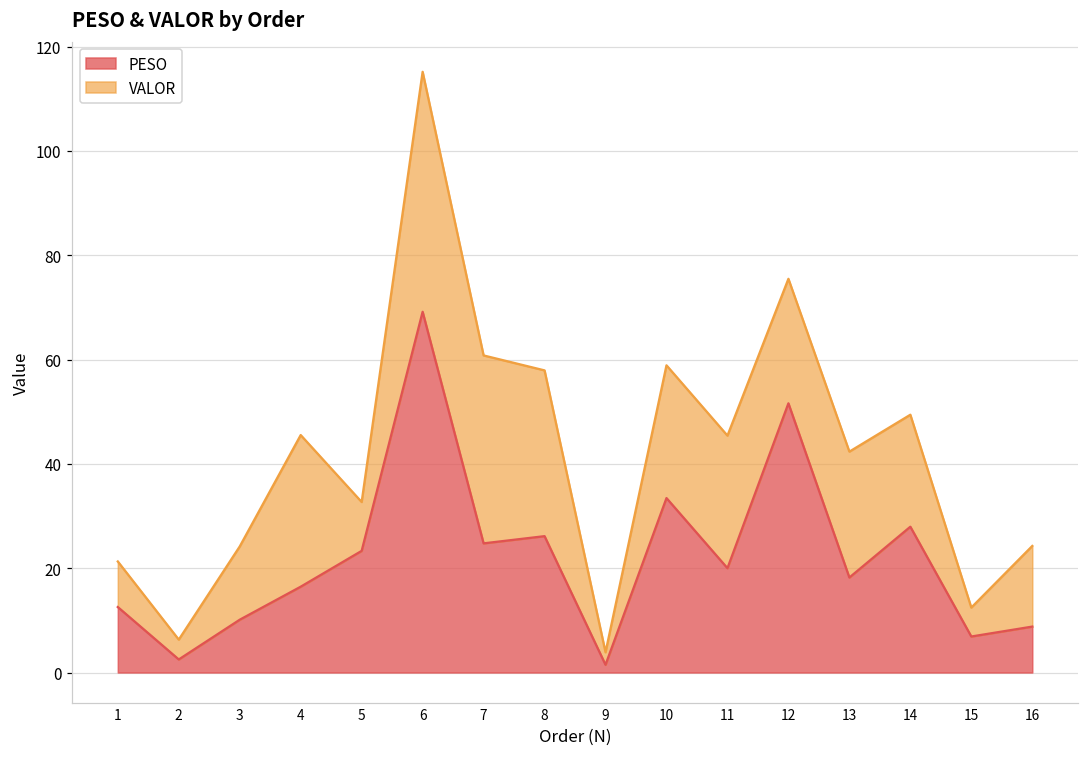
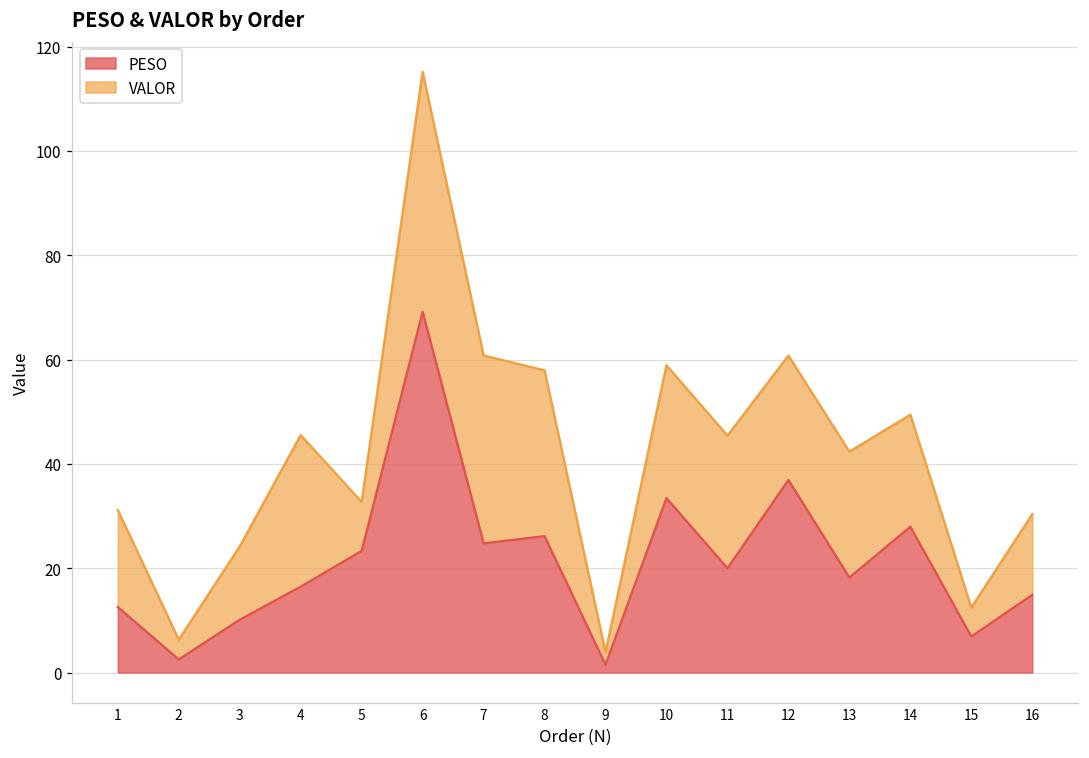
  {
    "PESO": {
      "1": 13,
      "2": 3,
      "3": 10,
      "4": 16,
      "5": 23,
      "6": 69,
      "7": 25,
      "8": 26,
      "9": 1,
      "10": 33,
      "11": 20,
-     "12": 52,
+     "12": 37,
      "13": 18,
      "14": 28,
      "15": 7,
-     "16": 9
+     "16": 15
    },
    "VALOR": {
-     "1": 9,
+     "1": 19,
      "2": 4,
      "3": 14,
      "4": 29,
      "5": 9,
      "6": 46,
      "7": 36,
      "8": 32,
      "9": 2,
      "10": 25,
      "11": 25,
      "12": 24,
      "13": 24,
      "14": 21,
      "15": 6,
      "16": 15
    }
  }
